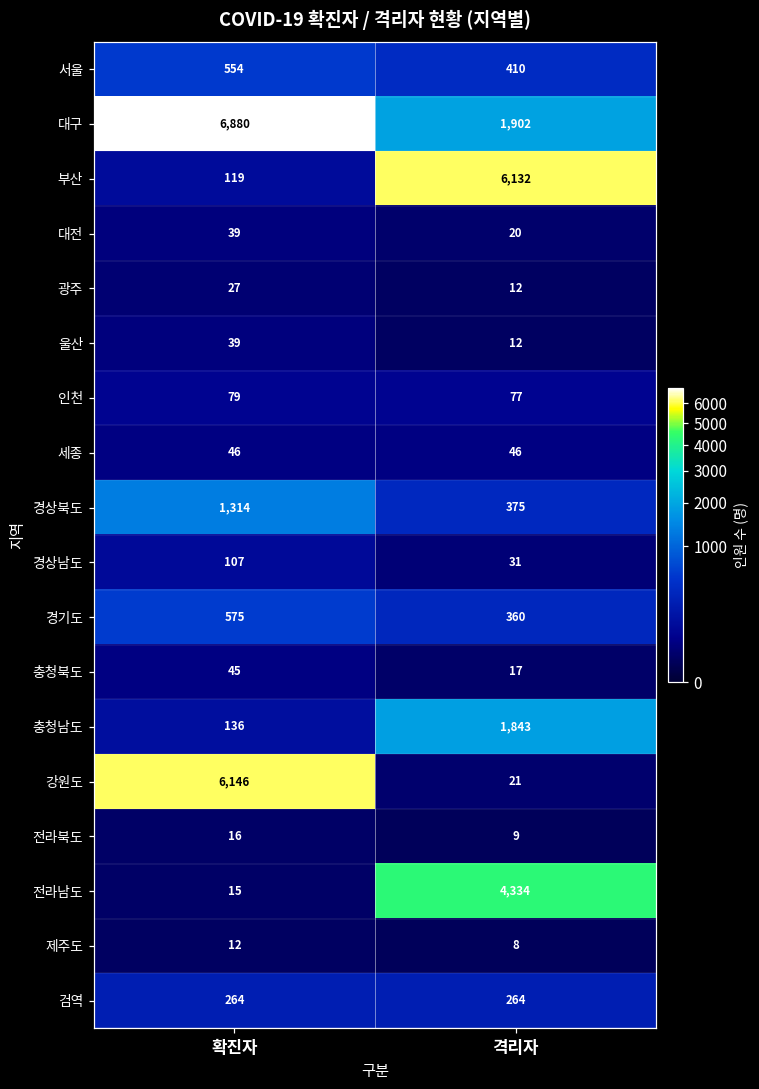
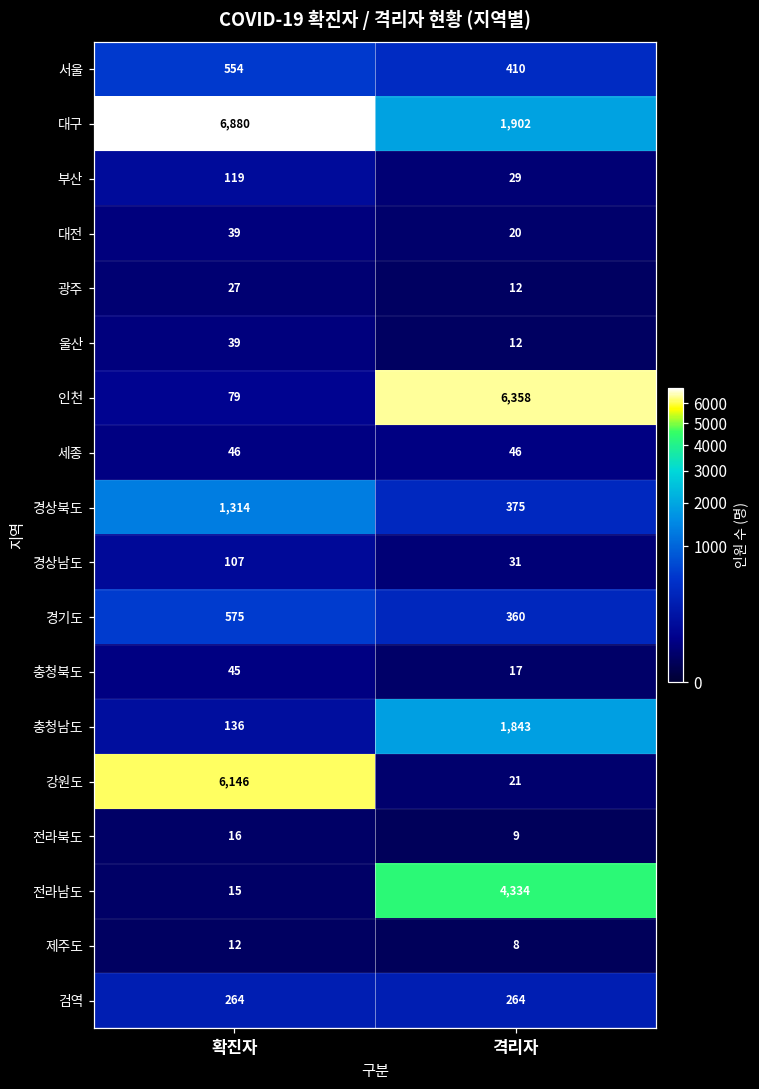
  {
    "서울": {
      "확진자": "554",
      "격리자": "410"
    },
    "대구": {
      "확진자": "6,880",
      "격리자": "1,902"
    },
    "부산": {
      "확진자": "119",
-     "격리자": "6,132"
+     "격리자": "29"
    },
    "대전": {
      "확진자": "39",
      "격리자": "20"
    },
    "광주": {
      "확진자": "27",
      "격리자": "12"
    },
    "울산": {
      "확진자": "39",
      "격리자": "12"
    },
    "인천": {
      "확진자": "79",
-     "격리자": "77"
+     "격리자": "6,358"
    },
    "세종": {
      "확진자": "46",
      "격리자": "46"
    },
    "경상북도": {
      "확진자": "1,314",
      "격리자": "375"
    },
    "경상남도": {
      "확진자": "107",
      "격리자": "31"
    },
    "경기도": {
      "확진자": "575",
      "격리자": "360"
    },
    "충청북도": {
      "확진자": "45",
      "격리자": "17"
    },
    "충청남도": {
      "확진자": "136",
      "격리자": "1,843"
    },
    "강원도": {
      "확진자": "6,146",
      "격리자": "21"
    },
    "전라북도": {
      "확진자": "16",
      "격리자": "9"
    },
    "전라남도": {
      "확진자": "15",
      "격리자": "4,334"
    },
    "제주도": {
      "확진자": "12",
      "격리자": "8"
    },
    "검역": {
      "확진자": "264",
      "격리자": "264"
    }
  }
